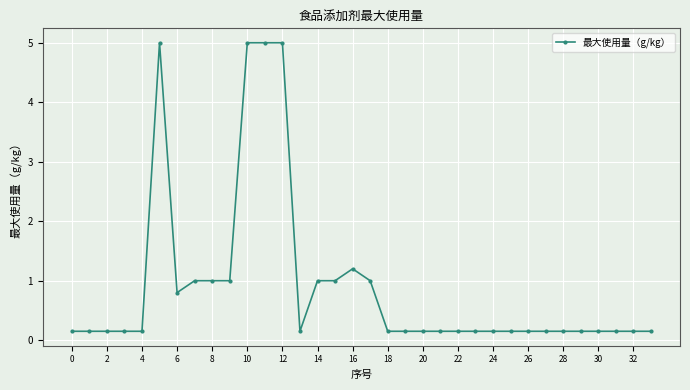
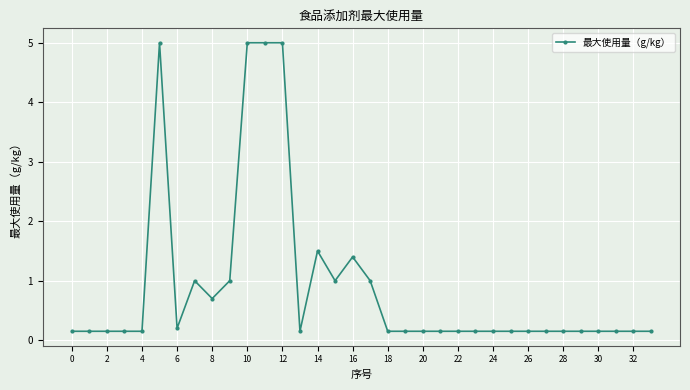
  {
    "0": 0.2,
    "2": 0.2,
    "4": 0.2,
-   "6": 0.8,
-   "8": 1.0,
+   "6": 0.2,
+   "8": 0.7,
    "10": 5.0,
    "12": 5.0,
-   "14": 1.0,
-   "16": 1.2,
+   "14": 1.5,
+   "16": 1.4,
    "18": 0.2,
    "20": 0.2,
    "22": 0.2,
    "24": 0.2,
    "26": 0.2,
    "28": 0.2,
    "30": 0.2,
    "32": 0.2
  }
